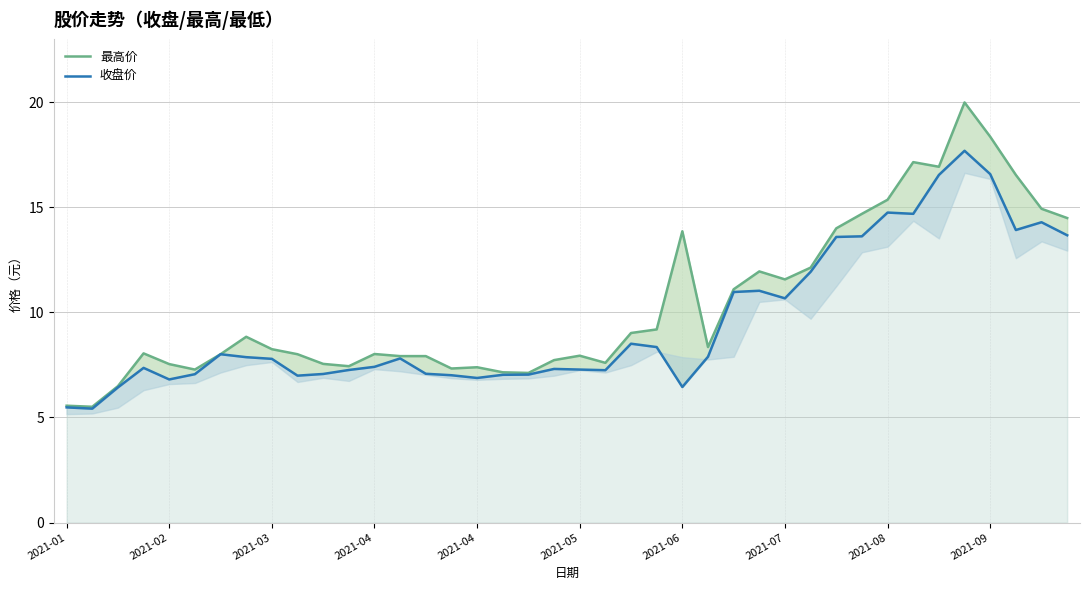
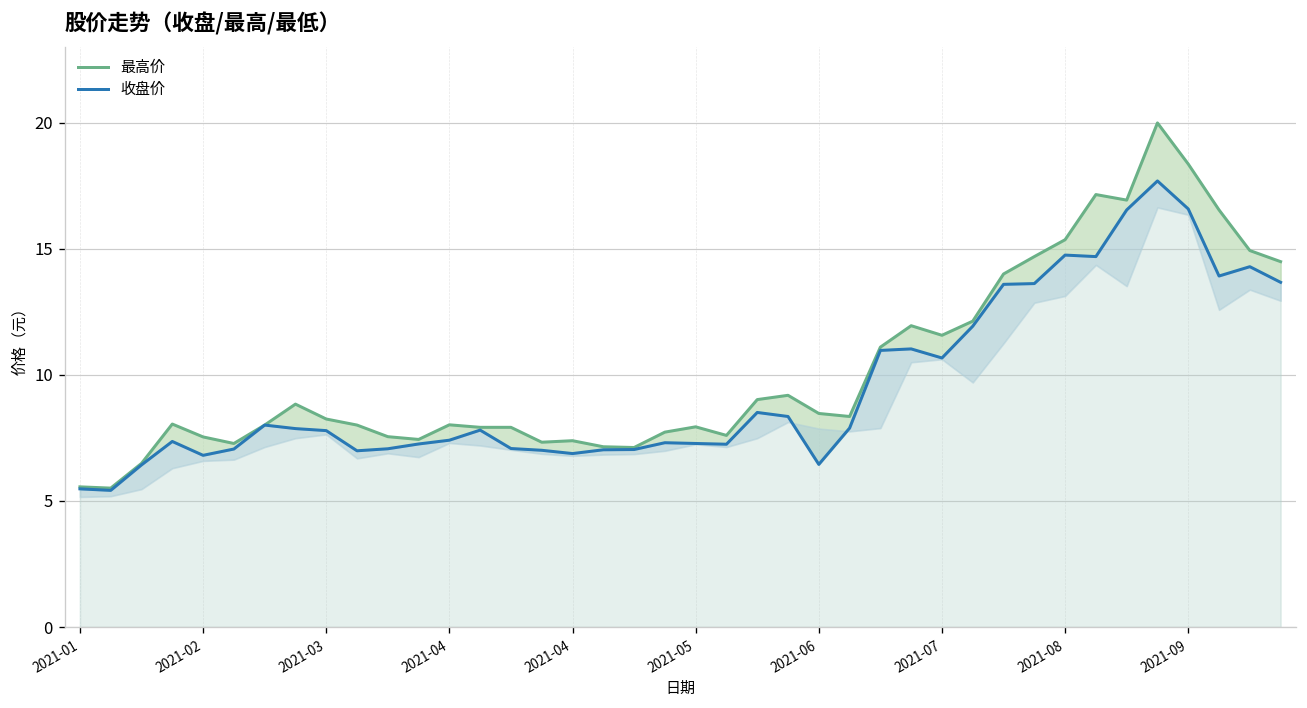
  {
    "最高价": {
      "2021-02": 7.5,
      "2021-03": 8.3,
      "2021-05": 7.9,
-     "2021-06": 13.9,
+     "2021-06": 8.5,
      "2021-07": 11.6,
      "2021-08": 15.4,
      "2021-09": 18.4
    },
    "收盘价": {
      "2021-06": 6.5
    }
  }
